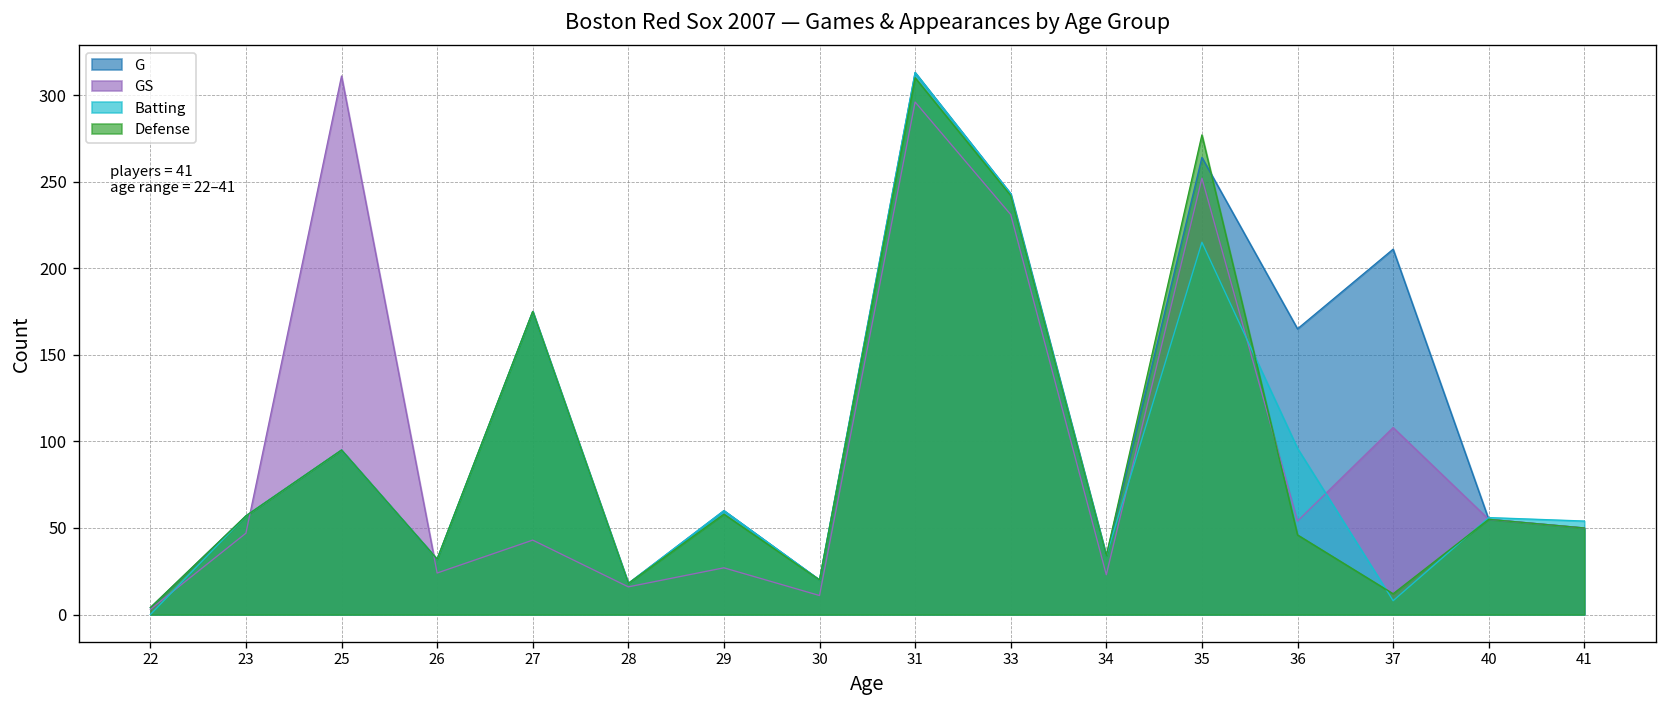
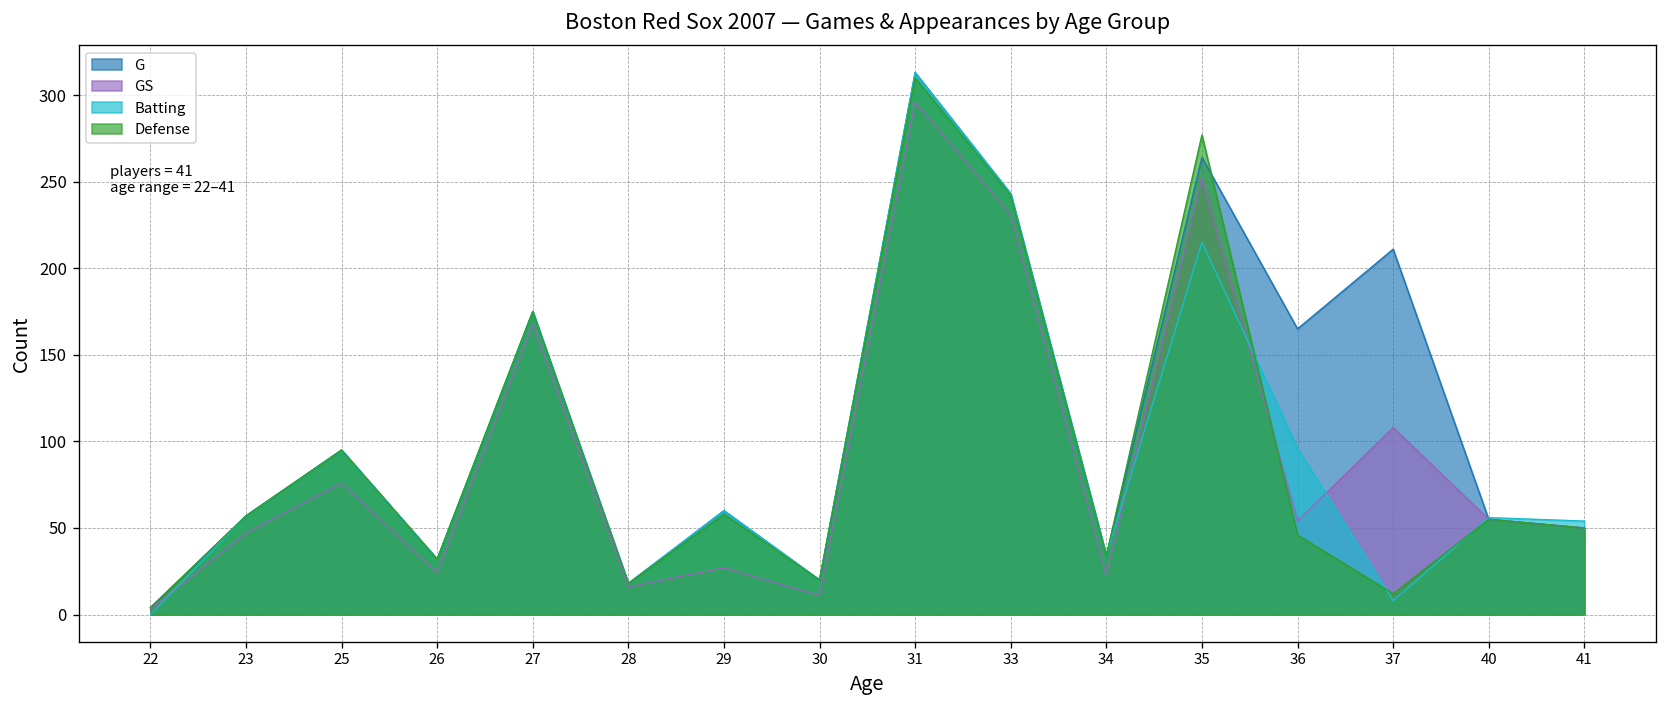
  {
    "G": {
      "35": 264,
      "36": 165,
      "37": 211
    },
    "GS": {
      "23": 47,
-     "25": 311,
+     "25": 76,
      "26": 24,
-     "27": 43,
+     "27": 168,
      "28": 16,
      "29": 27,
      "30": 11,
      "31": 296,
      "33": 231,
      "34": 23,
      "35": 252,
      "36": 54,
      "37": 108
    },
    "Batting": {
      "22": 0,
      "35": 215,
      "36": 96,
      "37": 8,
      "41": 54
    },
    "Defense": {
      "29": 58,
      "31": 310,
      "35": 277,
      "36": 46,
      "37": 12
    }
  }
